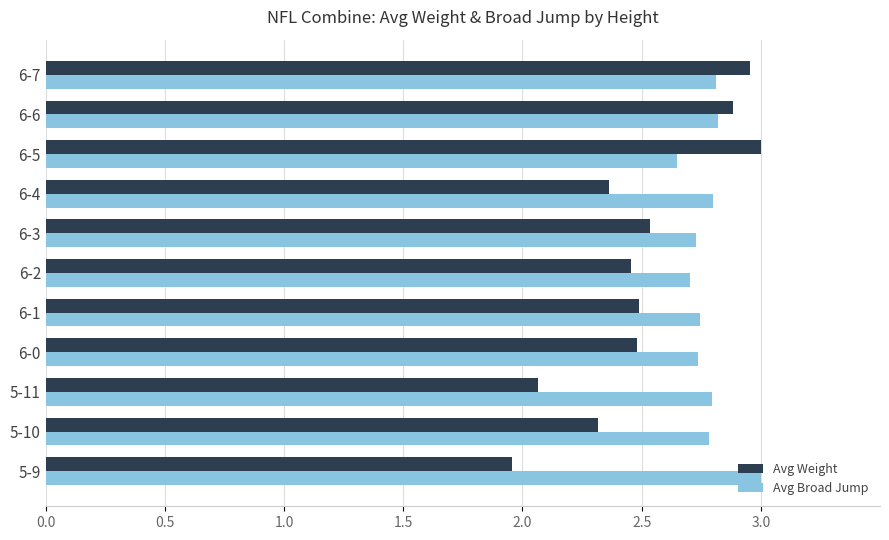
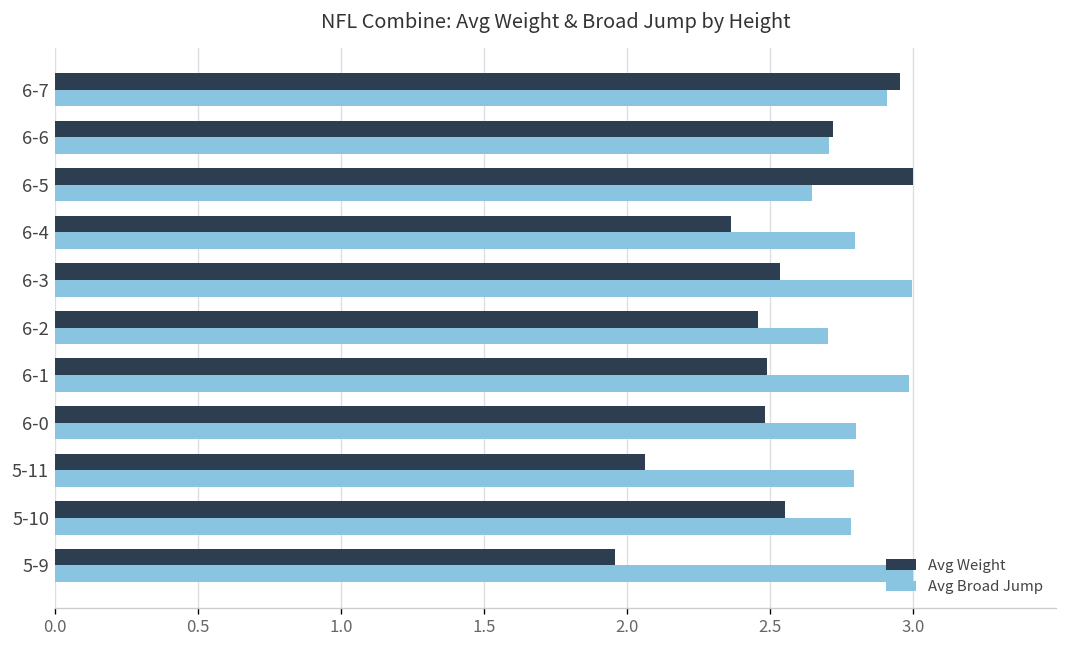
  {
    "Avg Weight": {
      "6-7": 2.96,
-     "6-6": 2.88,
+     "6-6": 2.72,
      "6-5": 3.00,
      "6-4": 2.36,
      "6-3": 2.53,
      "6-2": 2.46,
      "6-1": 2.49,
      "6-0": 2.48,
      "5-11": 2.06,
-     "5-10": 2.32,
+     "5-10": 2.55,
      "5-9": 1.96
    },
    "Avg Broad Jump": {
-     "6-7": 2.81,
-     "6-6": 2.82,
+     "6-7": 2.91,
+     "6-6": 2.71,
      "6-5": 2.65,
      "6-4": 2.80,
-     "6-3": 2.73,
+     "6-3": 3.00,
      "6-2": 2.70,
-     "6-1": 2.75,
-     "6-0": 2.74,
+     "6-1": 2.99,
+     "6-0": 2.80,
      "5-11": 2.80,
      "5-10": 2.78,
      "5-9": 3.00
    }
  }
